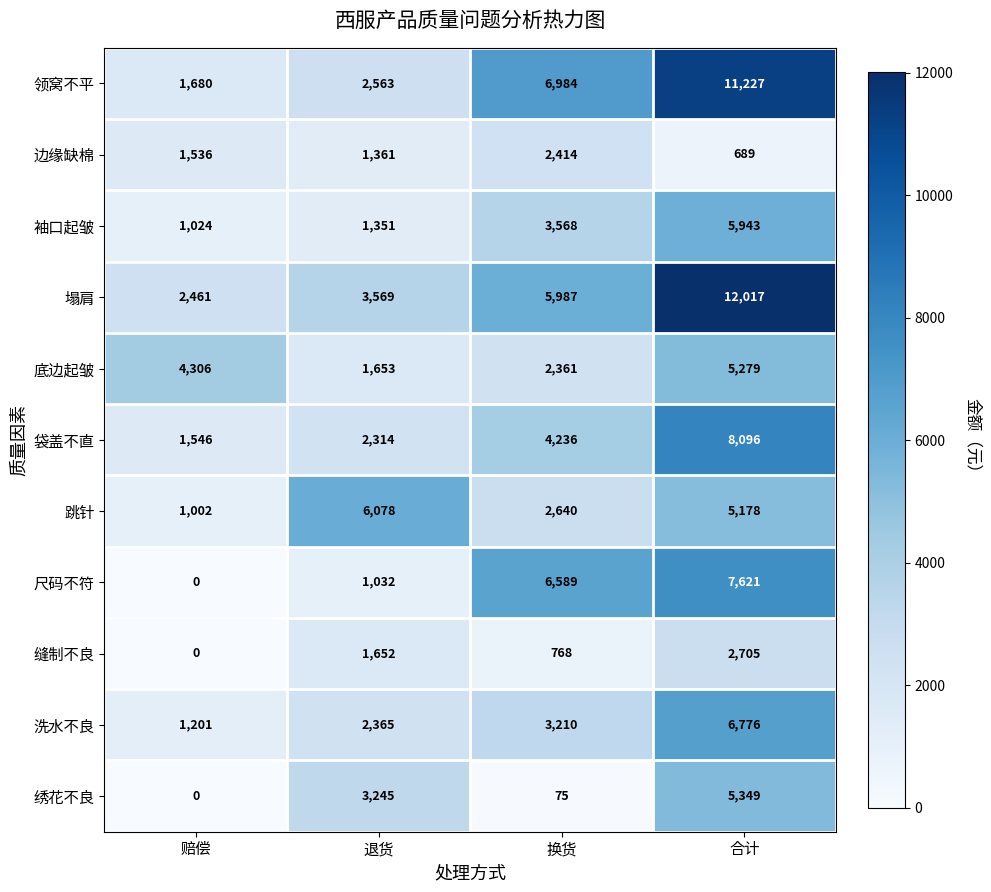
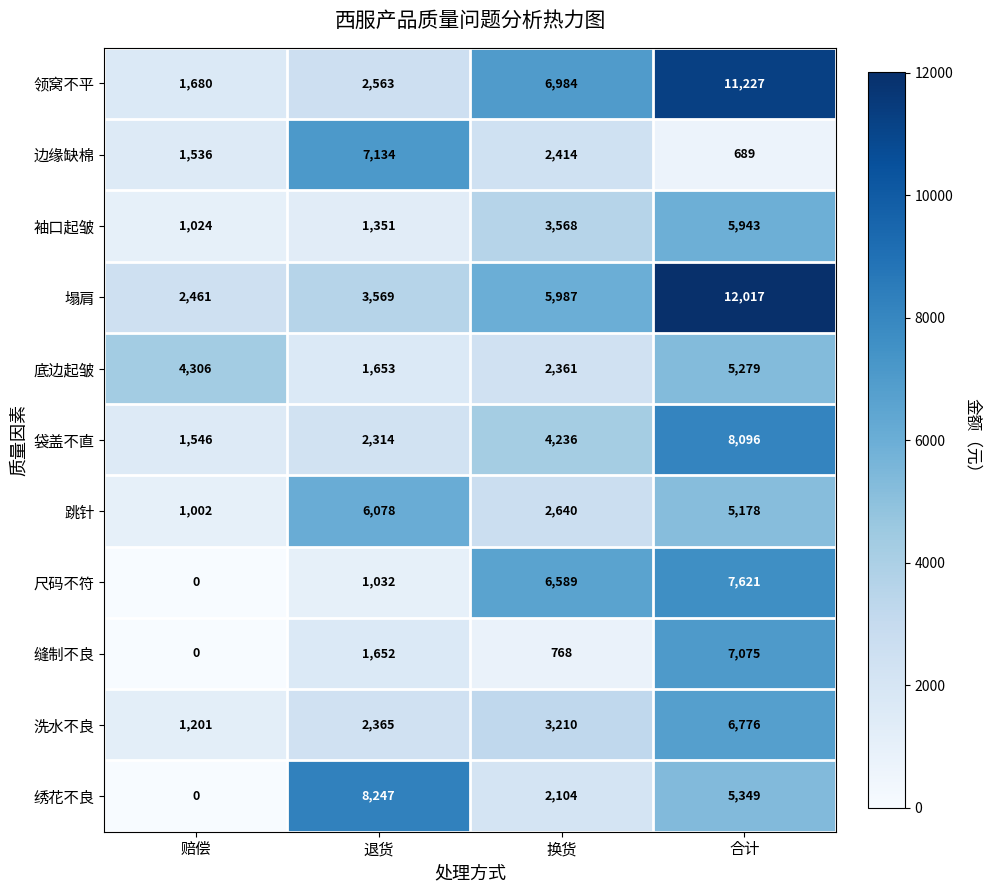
  {
    "领窝不平": {
      "赔偿": "1,680",
      "退货": "2,563",
      "换货": "6,984",
      "合计": "11,227"
    },
    "边缘缺棉": {
      "赔偿": "1,536",
-     "退货": "1,361",
+     "退货": "7,134",
      "换货": "2,414",
      "合计": "689"
    },
    "袖口起皱": {
      "赔偿": "1,024",
      "退货": "1,351",
      "换货": "3,568",
      "合计": "5,943"
    },
    "塌肩": {
      "赔偿": "2,461",
      "退货": "3,569",
      "换货": "5,987",
      "合计": "12,017"
    },
    "底边起皱": {
      "赔偿": "4,306",
      "退货": "1,653",
      "换货": "2,361",
      "合计": "5,279"
    },
    "袋盖不直": {
      "赔偿": "1,546",
      "退货": "2,314",
      "换货": "4,236",
      "合计": "8,096"
    },
    "跳针": {
      "赔偿": "1,002",
      "退货": "6,078",
      "换货": "2,640",
      "合计": "5,178"
    },
    "尺码不符": {
      "赔偿": "0",
      "退货": "1,032",
      "换货": "6,589",
      "合计": "7,621"
    },
    "缝制不良": {
      "赔偿": "0",
      "退货": "1,652",
      "换货": "768",
-     "合计": "2,705"
+     "合计": "7,075"
    },
    "洗水不良": {
      "赔偿": "1,201",
      "退货": "2,365",
      "换货": "3,210",
      "合计": "6,776"
    },
    "绣花不良": {
      "赔偿": "0",
-     "退货": "3,245",
-     "换货": "75",
+     "退货": "8,247",
+     "换货": "2,104",
      "合计": "5,349"
    }
  }
